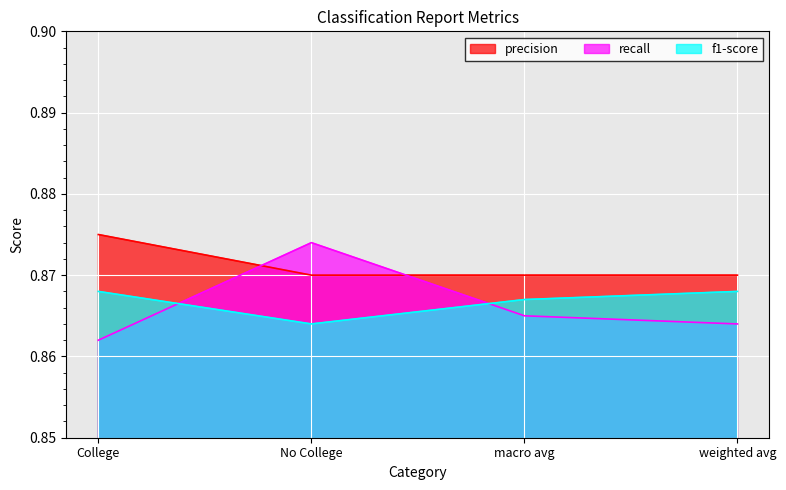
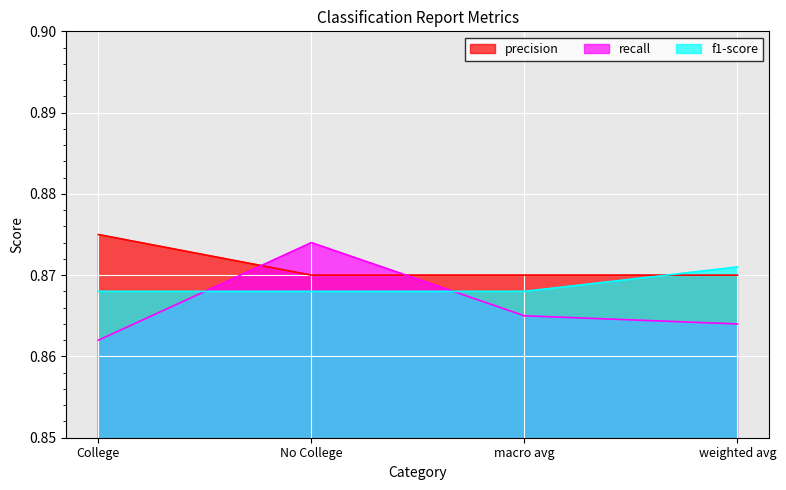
  {
    "precision": {
      "College": 0.875,
      "No College": 0.870,
      "macro avg": 0.870,
      "weighted avg": 0.870
    },
    "recall": {
      "College": 0.862,
      "No College": 0.874,
      "macro avg": 0.865,
      "weighted avg": 0.864
    },
    "f1-score": {
      "College": 0.868,
-     "No College": 0.864,
-     "macro avg": 0.867,
-     "weighted avg": 0.868
+     "No College": 0.868,
+     "macro avg": 0.868,
+     "weighted avg": 0.871
    }
  }
